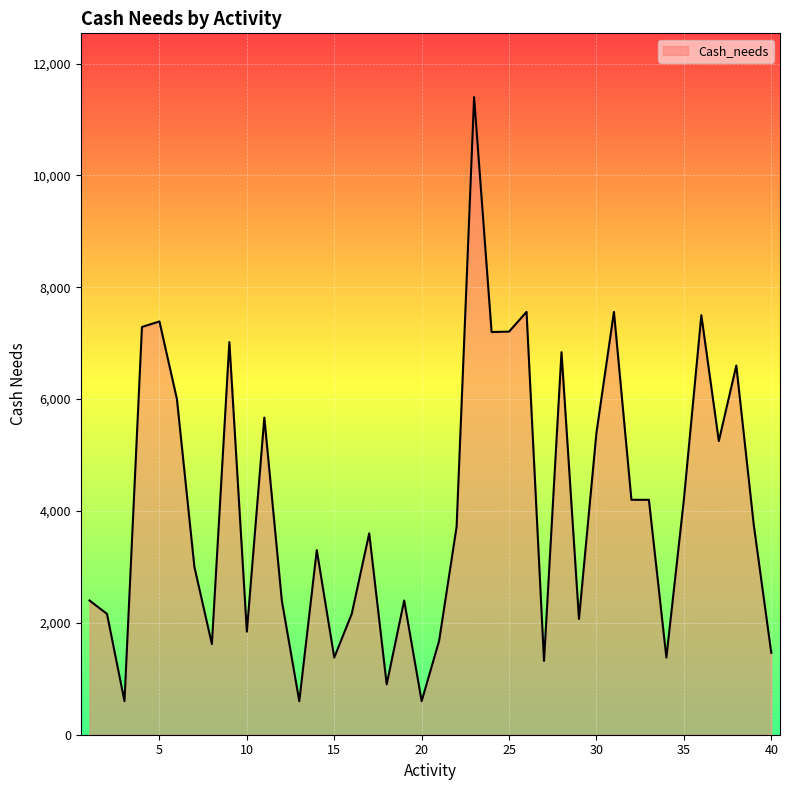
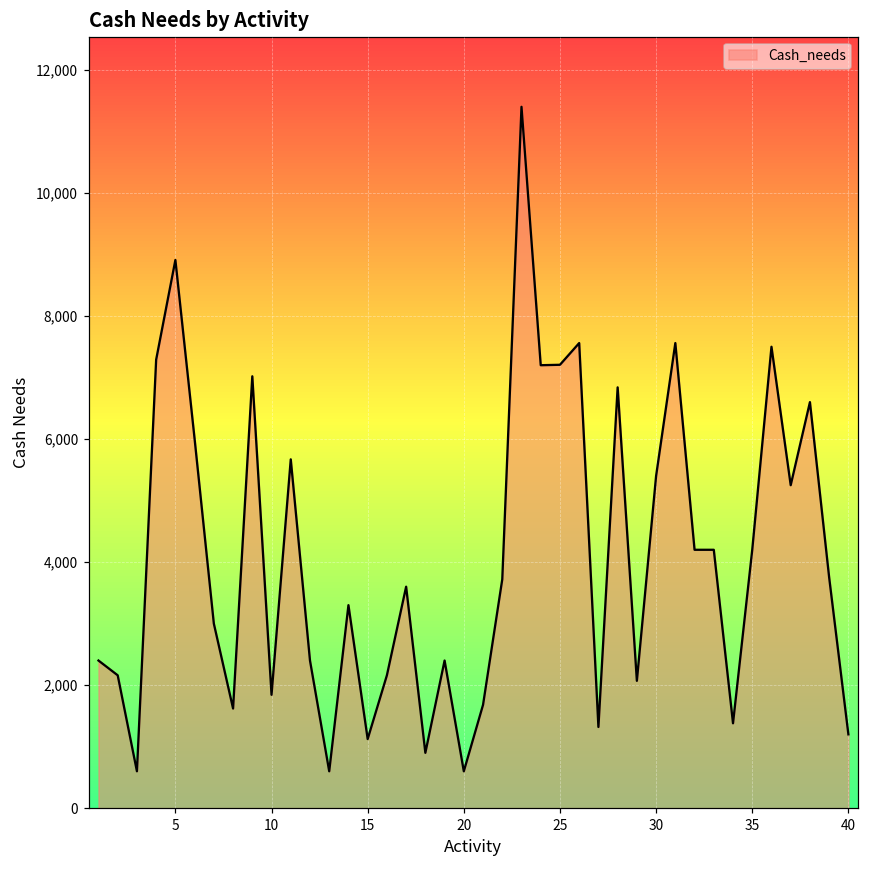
  {
-   "5": "7,400",
+   "5": "8,900",
    "10": "1,800",
-   "15": "1,400",
+   "15": "1,100",
    "20": "600",
    "25": "7,200",
    "30": "5,400",
    "35": "4,200",
-   "40": "1,500"
+   "40": "1,200"
  }
